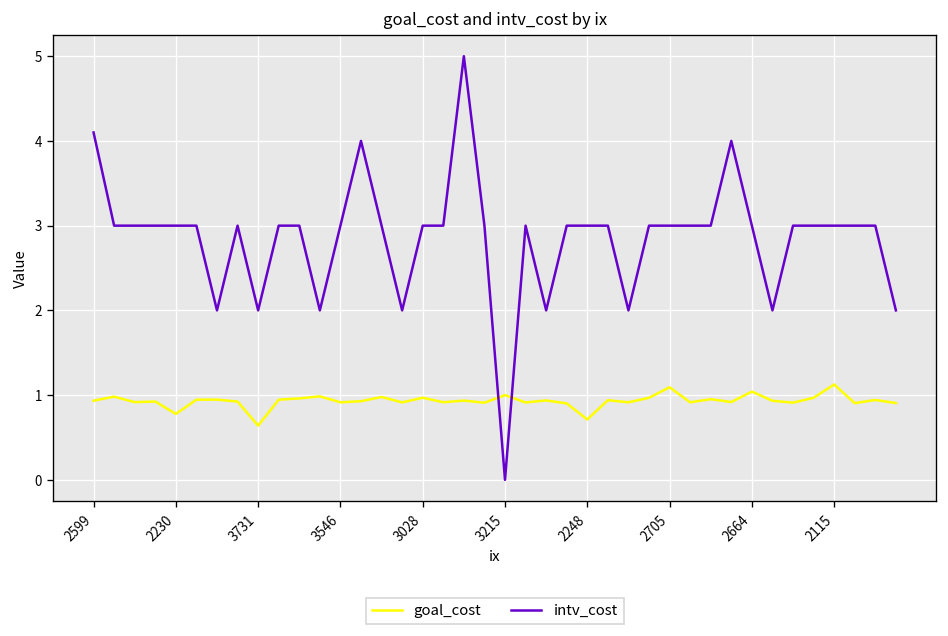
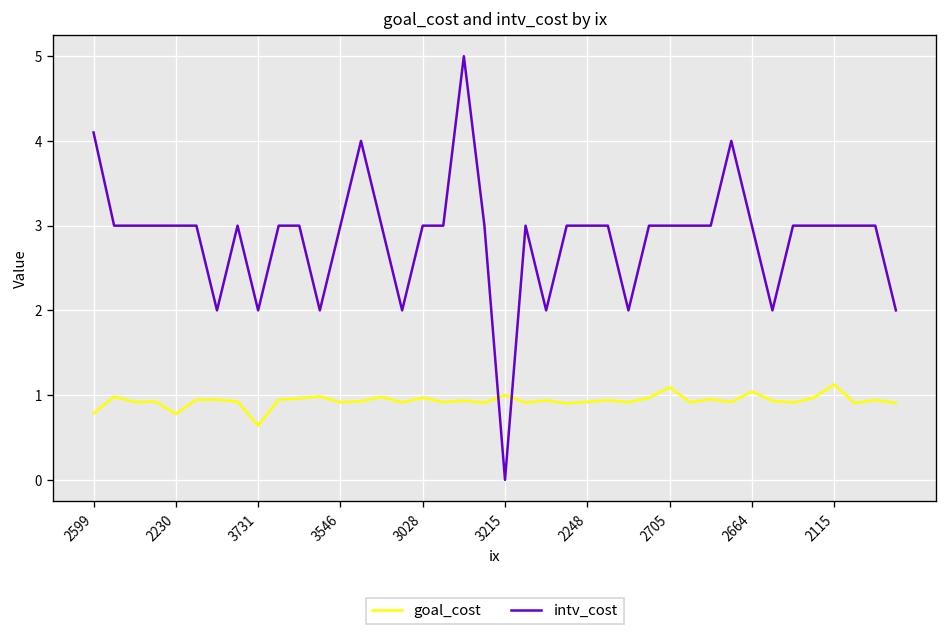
  {
    "goal_cost": {
-     "2599": 0.9,
+     "2599": 0.8,
      "2230": 0.8,
      "3731": 0.6,
      "3546": 0.9,
      "3028": 1.0,
      "3215": 1.0,
-     "2248": 0.7,
+     "2248": 0.9,
      "2705": 1.1,
      "2664": 1.0,
      "2115": 1.1
    },
    "intv_cost": {
      "2599": 4.1,
      "2230": 3.0,
      "3731": 2.0,
      "3546": 3.0,
      "3028": 3.0,
      "3215": 0.0,
      "2248": 3.0,
      "2705": 3.0,
      "2664": 3.0,
      "2115": 3.0
    }
  }
